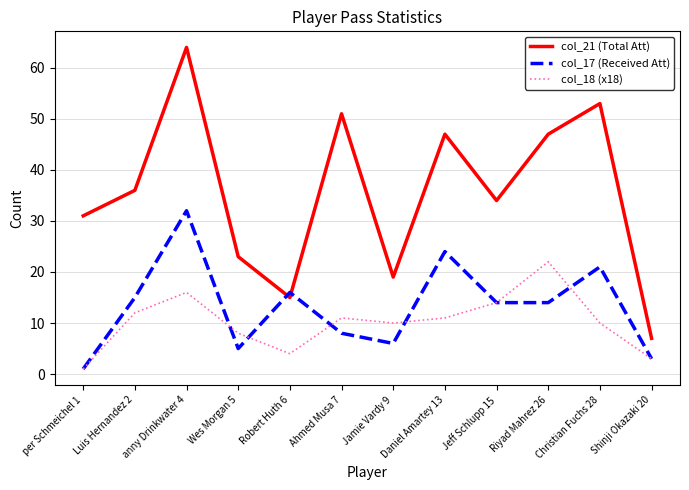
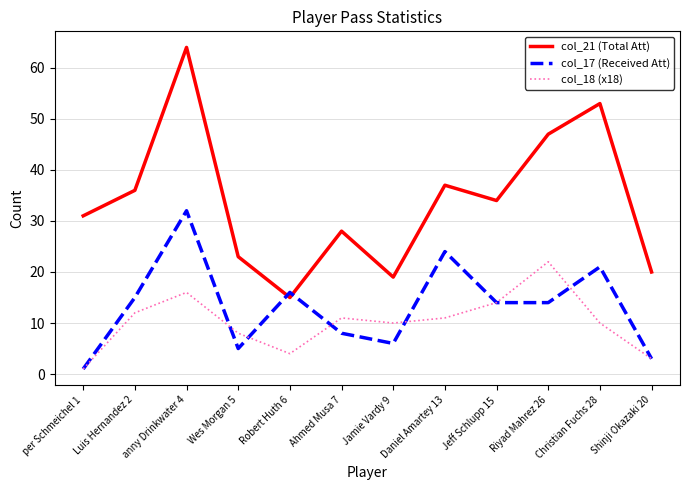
  {
    "col_21 (Total Att)": {
      "per Schmeichel 1": 31,
      "Luis Hernandez 2": 36,
      "anny Drinkwater 4": 64,
      "Wes Morgan 5": 23,
      "Robert Huth 6": 15,
-     "Ahmed Musa 7": 51,
+     "Ahmed Musa 7": 28,
      "Jamie Vardy 9": 19,
-     "Daniel Amartey 13": 47,
+     "Daniel Amartey 13": 37,
      "Jeff Schlupp 15": 34,
      "Riyad Mahrez 26": 47,
      "Christian Fuchs 28": 53,
-     "Shinji Okazaki 20": 7
+     "Shinji Okazaki 20": 20
    },
    "col_17 (Received Att)": {
      "Luis Hernandez 2": 15,
      "anny Drinkwater 4": 32,
      "Wes Morgan 5": 5,
      "Robert Huth 6": 16,
      "Ahmed Musa 7": 8,
      "Jamie Vardy 9": 6,
      "Daniel Amartey 13": 24,
      "Riyad Mahrez 26": 14,
      "Christian Fuchs 28": 21
    },
    "col_18 (x18)": {
      "Luis Hernandez 2": 12,
      "anny Drinkwater 4": 16,
      "Wes Morgan 5": 8,
      "Robert Huth 6": 4,
      "Ahmed Musa 7": 11,
      "Jamie Vardy 9": 10,
      "Daniel Amartey 13": 11,
      "Riyad Mahrez 26": 22,
      "Christian Fuchs 28": 10
    }
  }
